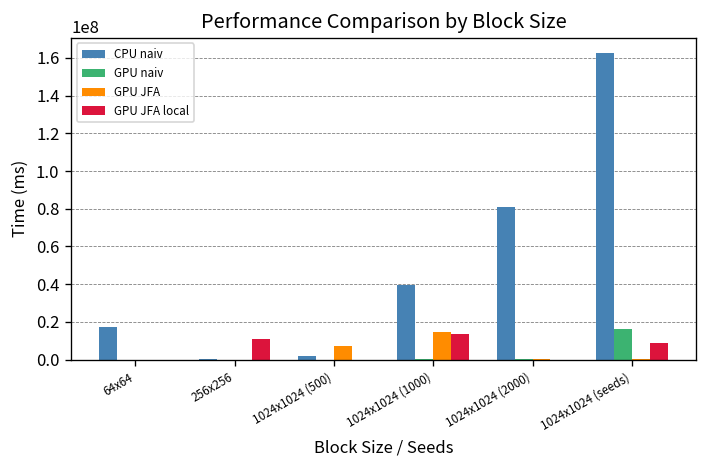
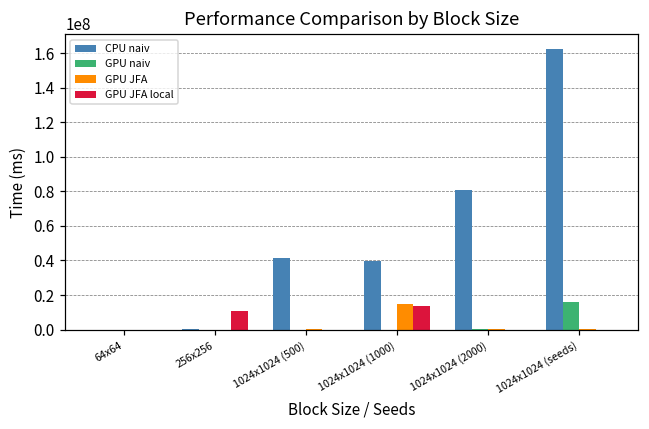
  {
    "CPU naiv": {
-     "64x64": 17000000,
-     "1024x1024 (500)": 2000000,
+     "64x64": 0,
+     "1024x1024 (500)": 42000000,
      "1024x1024 (1000)": 40000000,
      "1024x1024 (2000)": 81000000,
      "1024x1024 (seeds)": 163000000
    },
    "GPU naiv": {
      "1024x1024 (seeds)": 16000000
    },
    "GPU JFA": {
-     "1024x1024 (500)": 7000000,
+     "1024x1024 (500)": 0,
      "1024x1024 (1000)": 15000000
    },
    "GPU JFA local": {
      "256x256": 11000000,
      "1024x1024 (1000)": 13000000,
-     "1024x1024 (seeds)": 9000000
+     "1024x1024 (seeds)": 0
    }
  }
